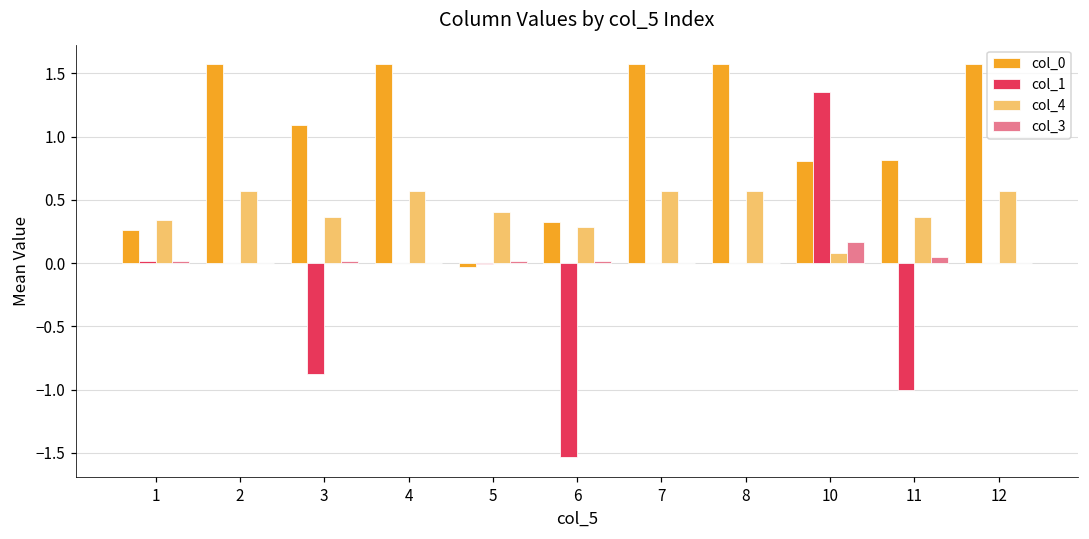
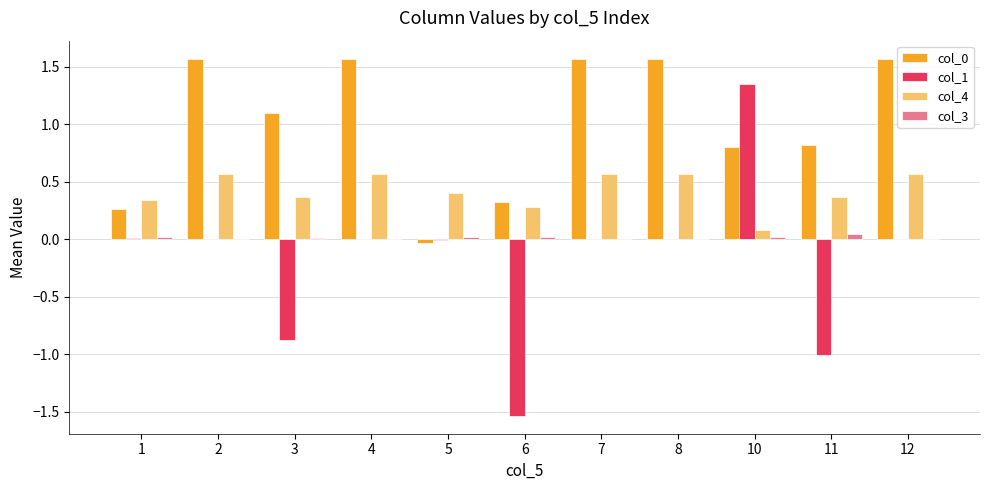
  {
    "col_0": {
      "1": 0.26,
      "2": 1.57,
      "3": 1.10,
      "4": 1.57,
      "5": -0.03,
      "6": 0.33,
      "7": 1.57,
      "8": 1.57,
      "10": 0.81,
      "11": 0.82,
      "12": 1.57
    },
    "col_1": {
      "2": 0.00,
      "3": -0.88,
      "4": 0.00,
      "6": -1.54,
      "7": 0.00,
      "8": 0.00,
      "10": 1.35,
      "11": -1.01,
      "12": 0.00
    },
    "col_4": {
      "1": 0.34,
      "2": 0.57,
      "3": 0.37,
      "4": 0.57,
      "5": 0.40,
      "6": 0.28,
      "7": 0.57,
      "8": 0.57,
      "10": 0.08,
      "11": 0.37,
      "12": 0.57
    },
    "col_3": {
      "2": 0.00,
      "4": 0.00,
      "7": 0.00,
      "8": 0.00,
-     "10": 0.17,
+     "10": 0.02,
      "11": 0.05,
      "12": 0.00
    }
  }
